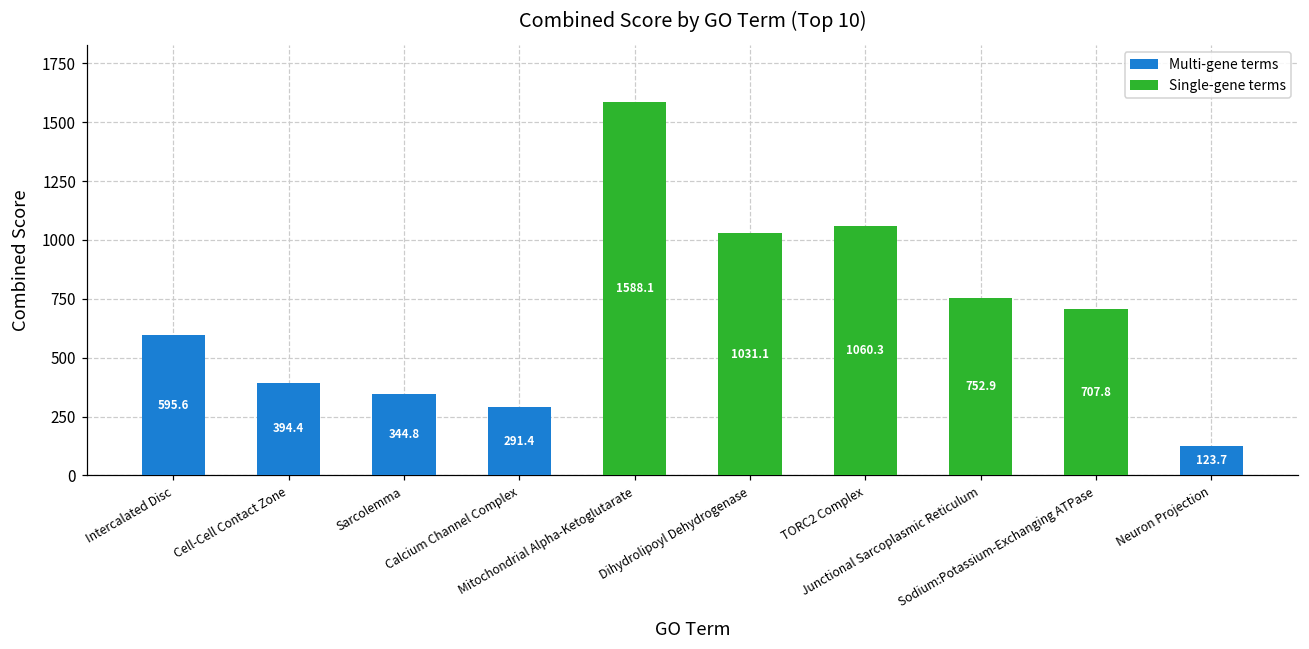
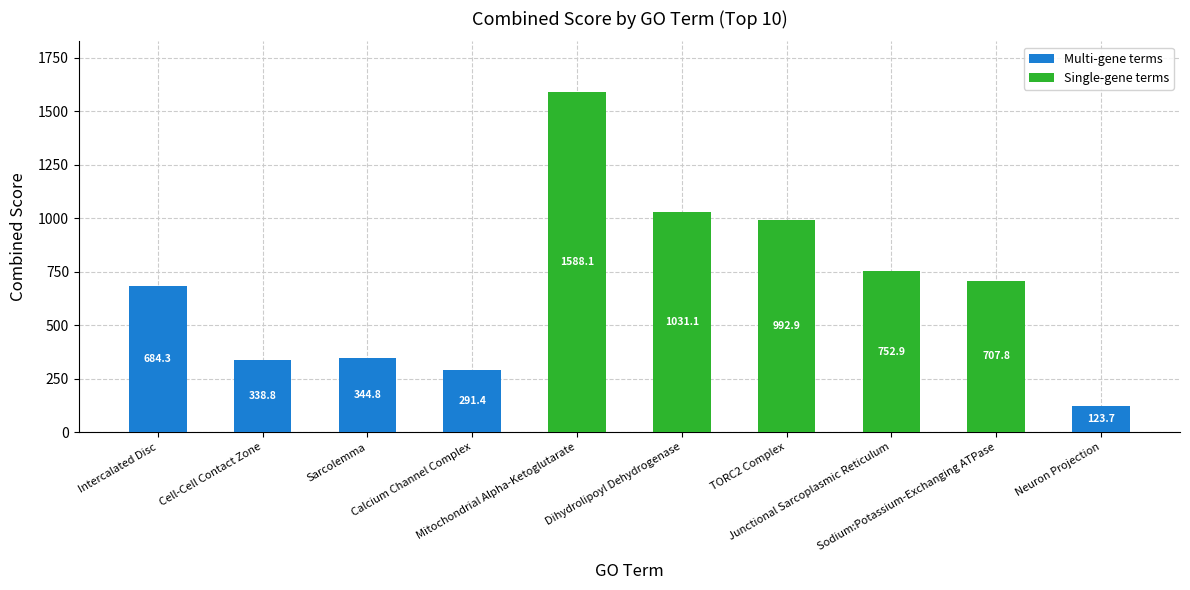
  {
-   "Intercalated Disc": 595.6,
-   "Cell-Cell Contact Zone": 394.4,
+   "Intercalated Disc": 684.3,
+   "Cell-Cell Contact Zone": 338.8,
    "Sarcolemma": 344.8,
    "Calcium Channel Complex": 291.4,
    "Mitochondrial Alpha-Ketoglutarate": 1588.1,
    "Dihydrolipoyl Dehydrogenase": 1031.1,
-   "TORC2 Complex": 1060.3,
+   "TORC2 Complex": 992.9,
    "Junctional Sarcoplasmic Reticulum": 752.9,
    "Sodium:Potassium-Exchanging ATPase": 707.8,
    "Neuron Projection": 123.7
  }
